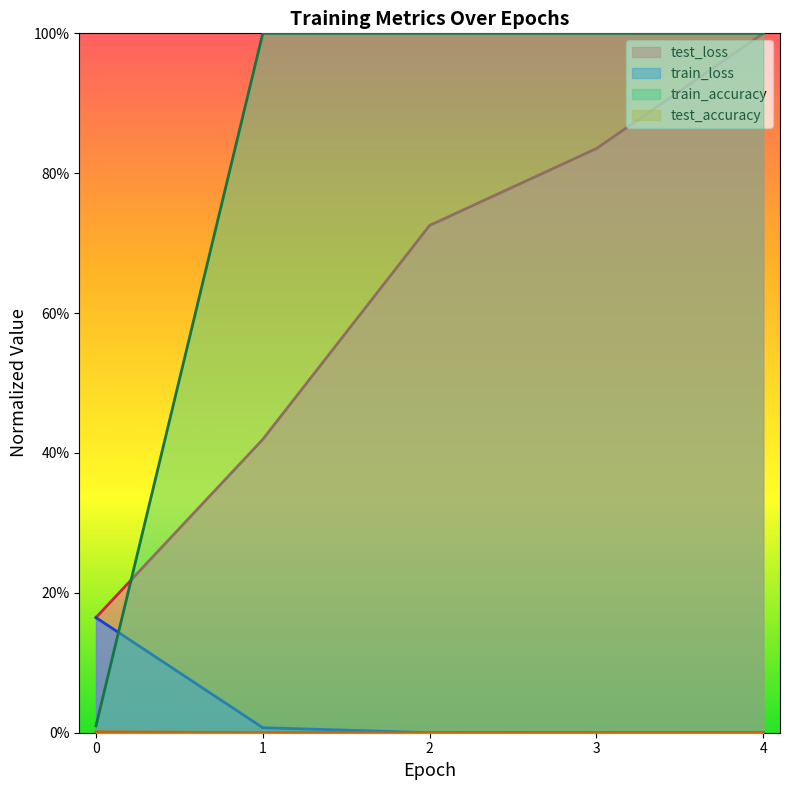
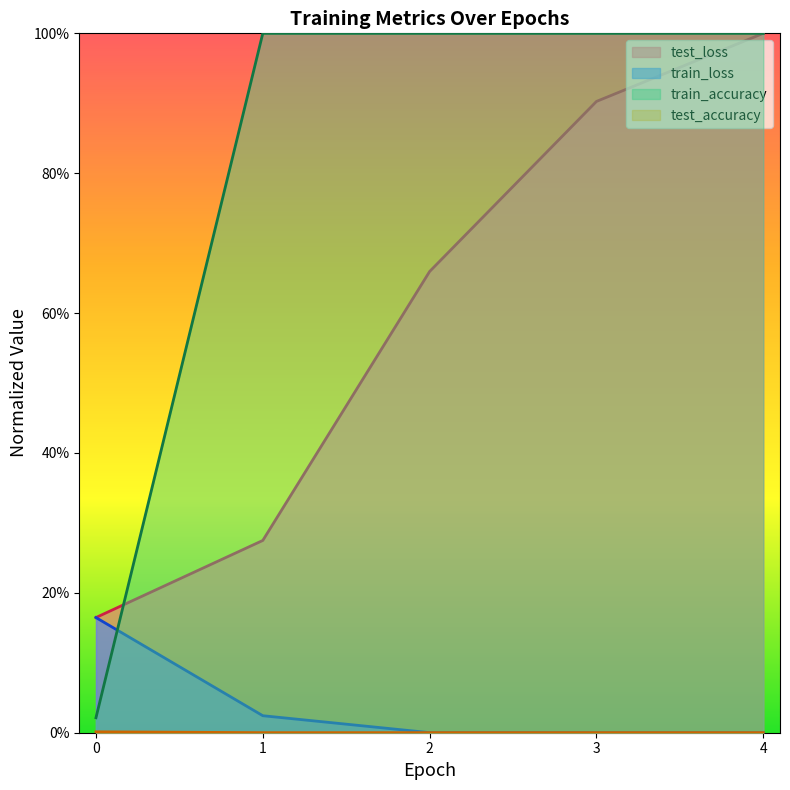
  {
    "test_loss": {
-     "1": "42%",
-     "2": "73%",
-     "3": "84%"
+     "1": "27%",
+     "2": "66%",
+     "3": "90%"
    },
    "train_loss": {
-     "1": "1%"
+     "1": "2%"
    },
    "train_accuracy": {
-     "0": "1%",
+     "0": "2%",
      "1": "100%",
      "2": "100%",
      "3": "100%"
    },
    "test_accuracy": {
      "0": "0%",
      "1": "0%"
    }
  }
